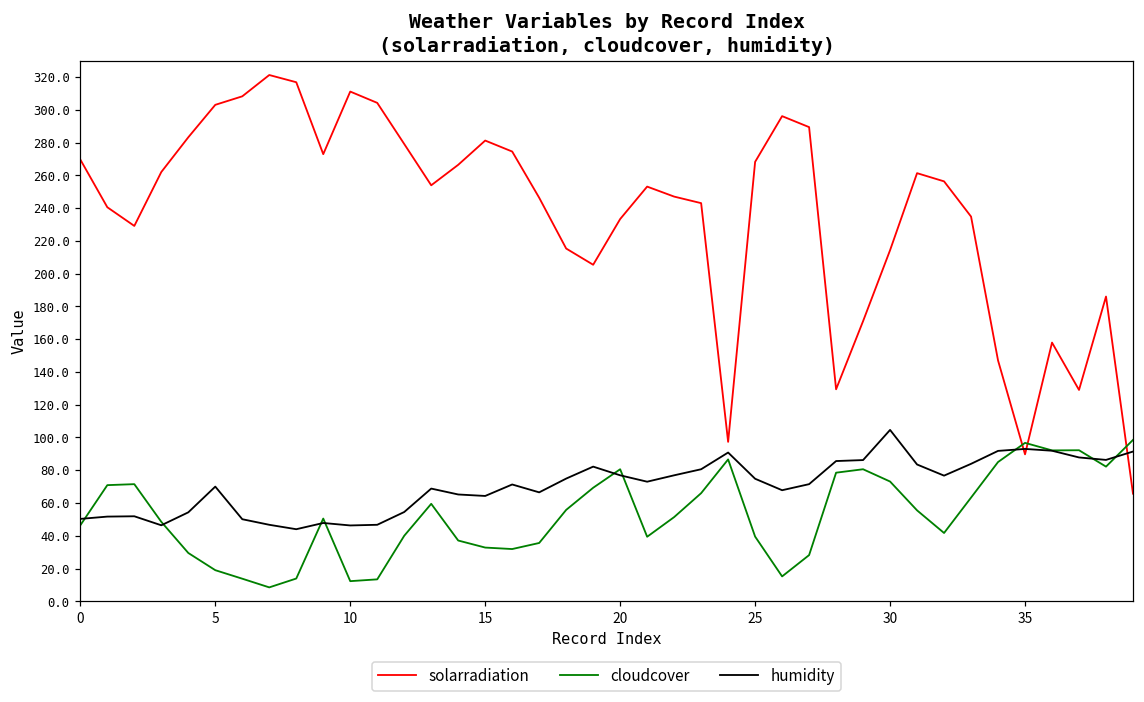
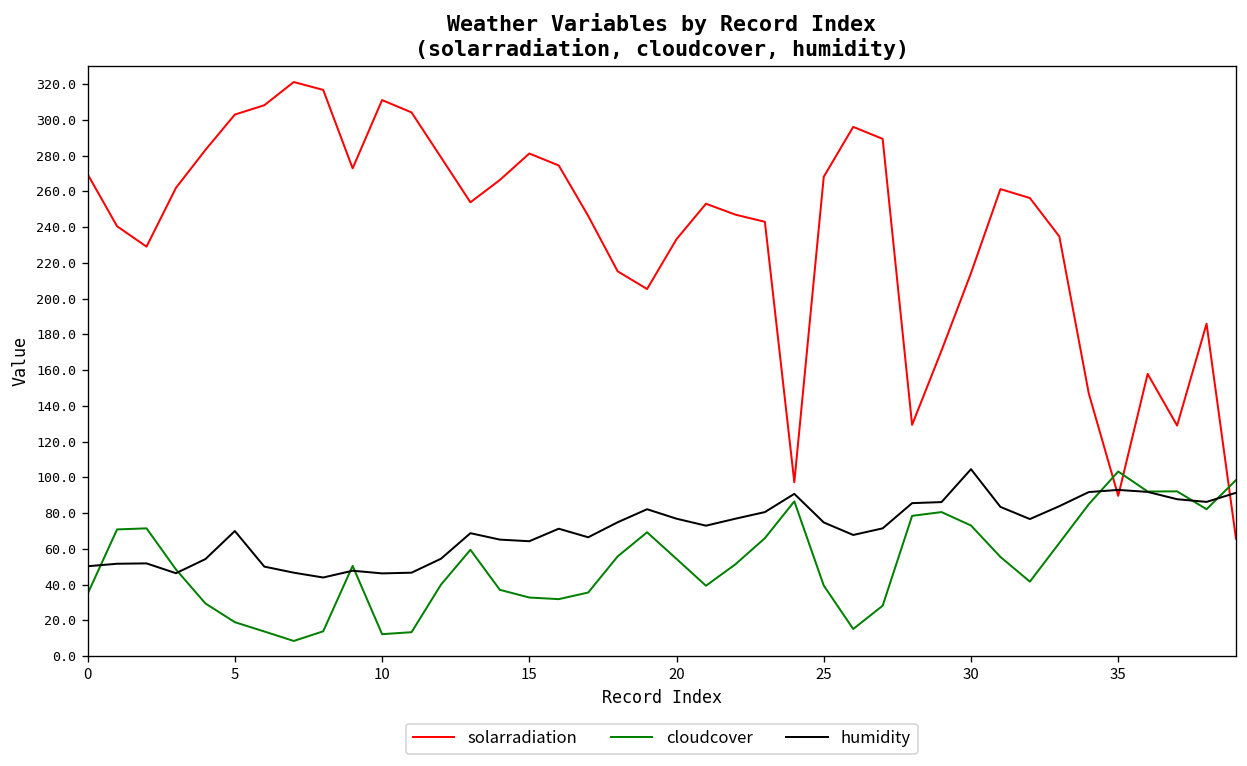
  {
    "solarradiation": {
      "0": 270,
      "5": 303,
      "10": 311,
      "15": 281,
      "20": 233,
      "25": 268,
      "30": 214,
      "35": 90
    },
    "cloudcover": {
-     "0": 46,
+     "0": 35,
      "5": 19,
      "10": 12,
      "15": 33,
-     "20": 81,
+     "20": 54,
      "25": 40,
      "30": 73,
-     "35": 97
+     "35": 103
    },
    "humidity": {
      "0": 50,
      "5": 70,
      "10": 46,
      "15": 64,
      "20": 77,
      "25": 75,
      "30": 105,
      "35": 93
    }
  }
